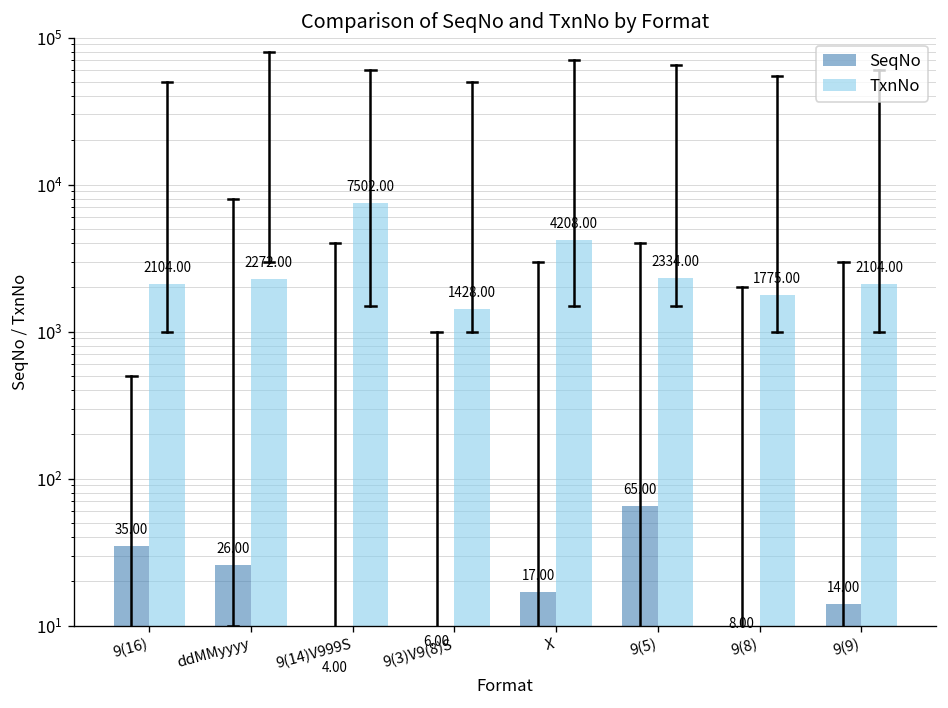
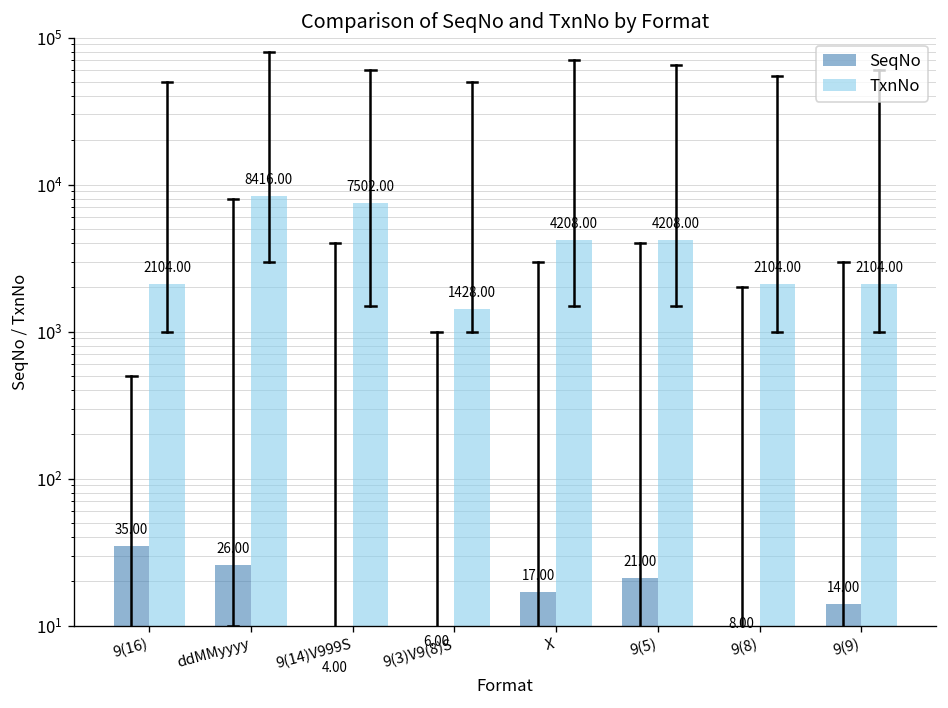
  {
    "SeqNo": {
      "9(16)": 35.00,
      "ddMMyyyy": 26.00,
      "X": 17.00,
-     "9(5)": 65.00,
+     "9(5)": 21.00,
      "9(9)": 14.00
    },
    "TxnNo": {
      "9(16)": 2104.00,
-     "ddMMyyyy": 2272.00,
+     "ddMMyyyy": 8416.00,
      "9(14)V999S": 7502.00,
      "9(3)V9(8)S": 1428.00,
      "X": 4208.00,
-     "9(5)": 2334.00,
-     "9(8)": 1775.00,
+     "9(5)": 4208.00,
+     "9(8)": 2104.00,
      "9(9)": 2104.00
    }
  }
